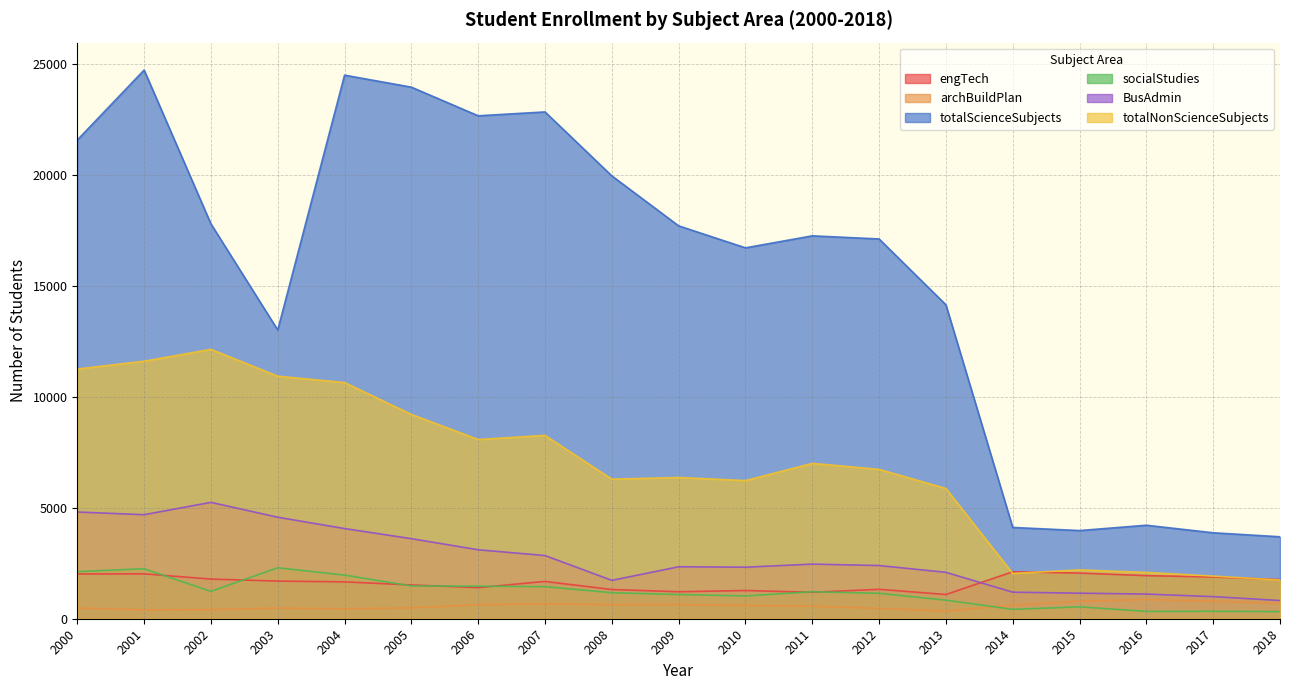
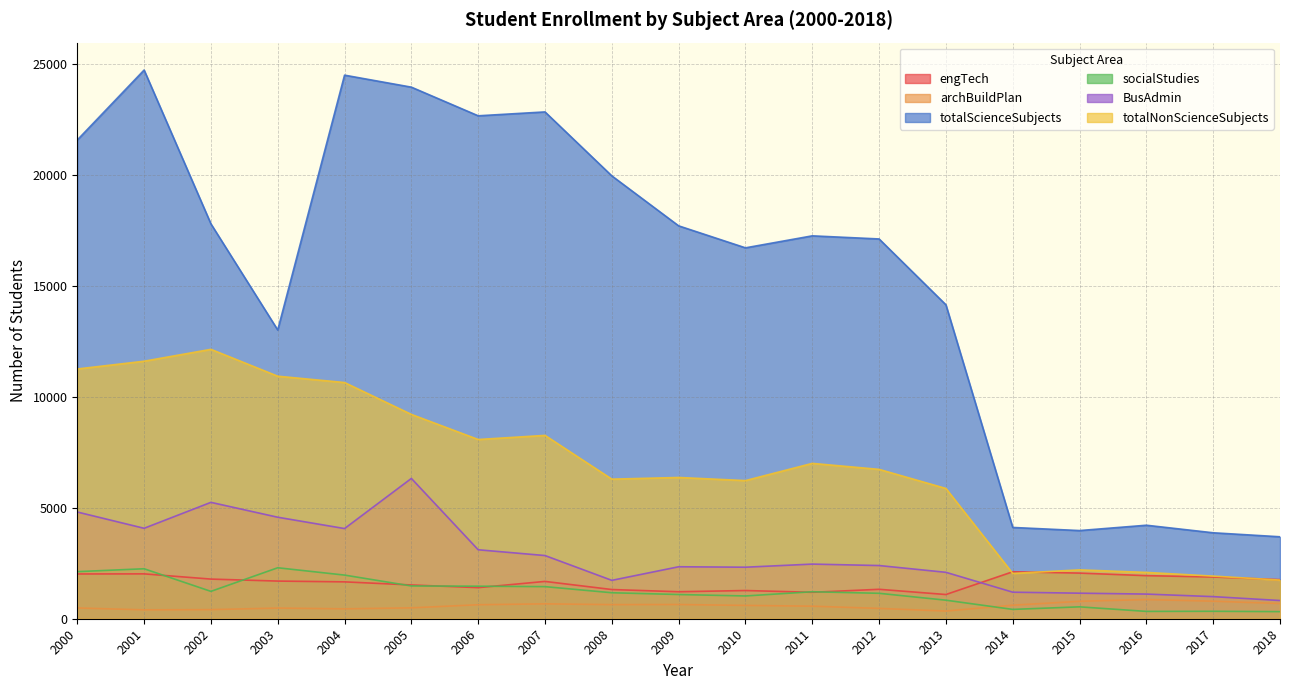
  {
    "engTech": {
      "2001": 2000,
      "2002": 1800,
      "2003": 1700,
      "2004": 1700,
      "2007": 1700,
      "2008": 1300,
      "2009": 1200,
      "2010": 1300,
      "2012": 1300,
      "2013": 1100,
      "2015": 2100,
      "2016": 1900
    },
    "totalScienceSubjects": {
      "2000": 21600,
      "2001": 24700,
      "2002": 17800,
      "2003": 13000,
      "2004": 24500,
      "2005": 23900,
      "2006": 22600,
      "2007": 22800,
      "2008": 19900,
      "2009": 17700,
      "2010": 16700,
      "2011": 17200,
      "2012": 17100,
      "2013": 14100,
      "2014": 4100,
      "2015": 4000,
      "2016": 4200,
      "2017": 3900,
      "2018": 3700
    },
    "socialStudies": {
      "2001": 2300,
      "2002": 1200,
      "2003": 2300,
      "2004": 2000,
      "2007": 1400,
      "2008": 1200,
      "2009": 1100,
      "2010": 1000,
      "2012": 1100,
      "2013": 800,
      "2014": 400,
      "2015": 500,
      "2016": 300,
      "2017": 300,
      "2018": 300
    },
    "BusAdmin": {
      "2000": 4800,
-     "2001": 4700,
+     "2001": 4100,
      "2002": 5200,
      "2003": 4600,
      "2004": 4100,
-     "2005": 3600,
+     "2005": 6300,
      "2006": 3100,
      "2007": 2800,
      "2008": 1700,
      "2009": 2300,
      "2010": 2300,
      "2011": 2500,
      "2012": 2400,
      "2013": 2100,
      "2014": 1200,
      "2015": 1200,
      "2016": 1100,
      "2017": 1000,
      "2018": 800
    }
  }
